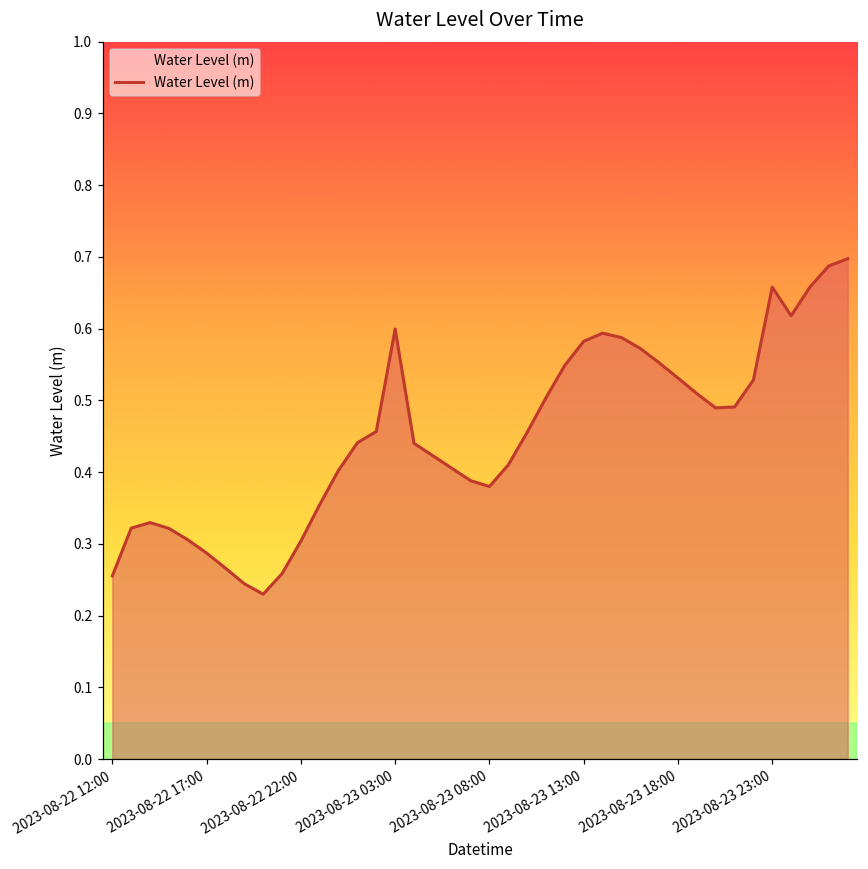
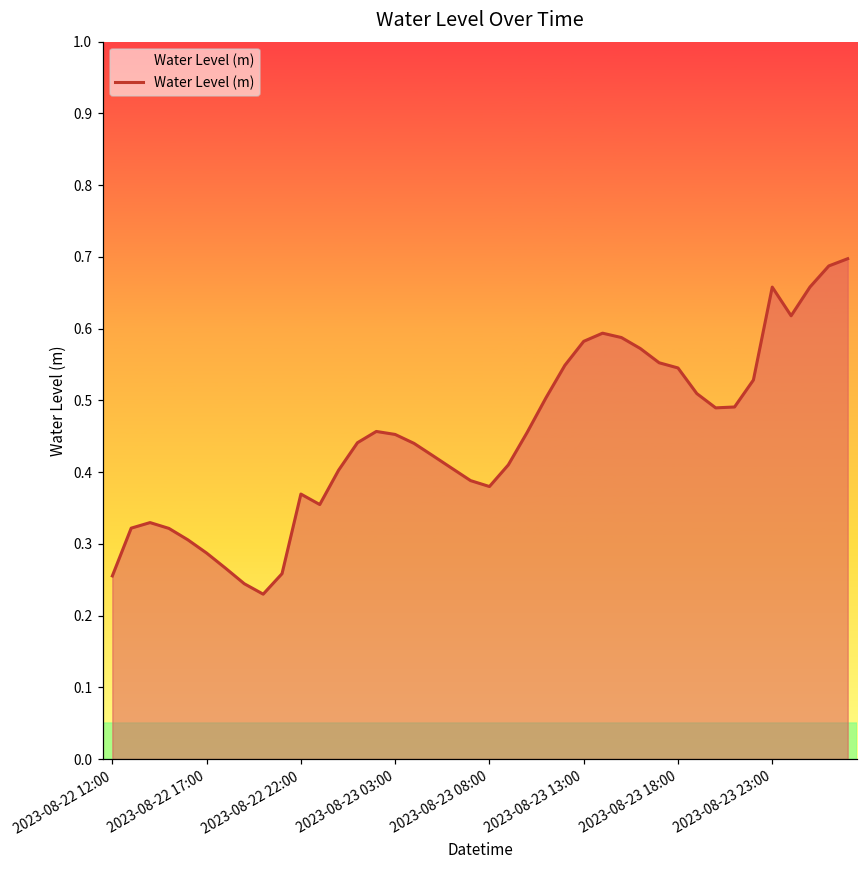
  {
    "2023-08-22 12:00": 0.26,
    "2023-08-22 17:00": 0.29,
-   "2023-08-22 22:00": 0.30,
-   "2023-08-23 03:00": 0.60,
+   "2023-08-22 22:00": 0.37,
+   "2023-08-23 03:00": 0.45,
    "2023-08-23 08:00": 0.38,
    "2023-08-23 13:00": 0.58,
-   "2023-08-23 18:00": 0.53,
+   "2023-08-23 18:00": 0.55,
    "2023-08-23 23:00": 0.66
  }
